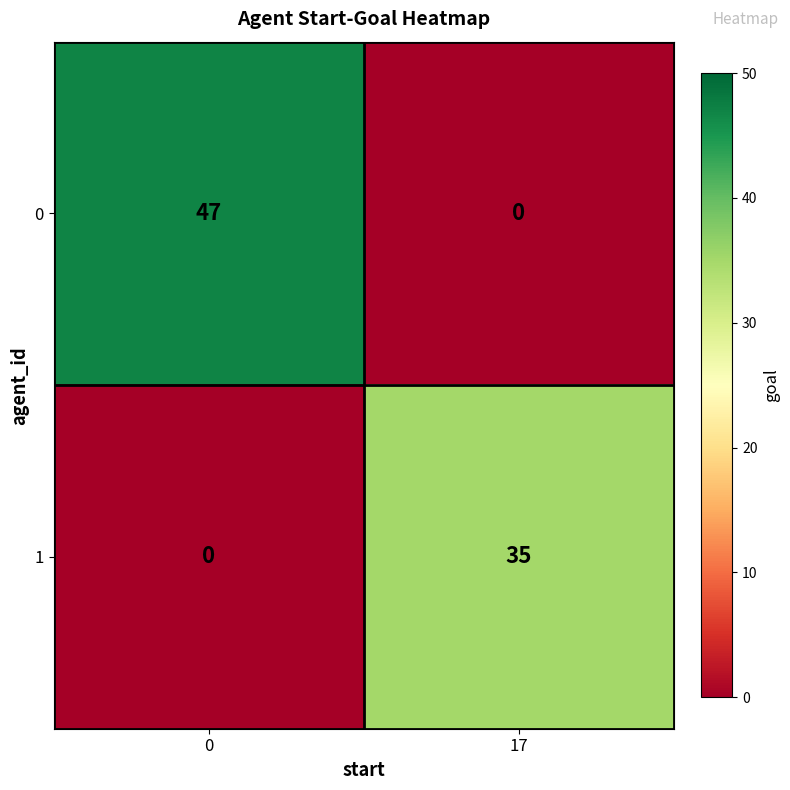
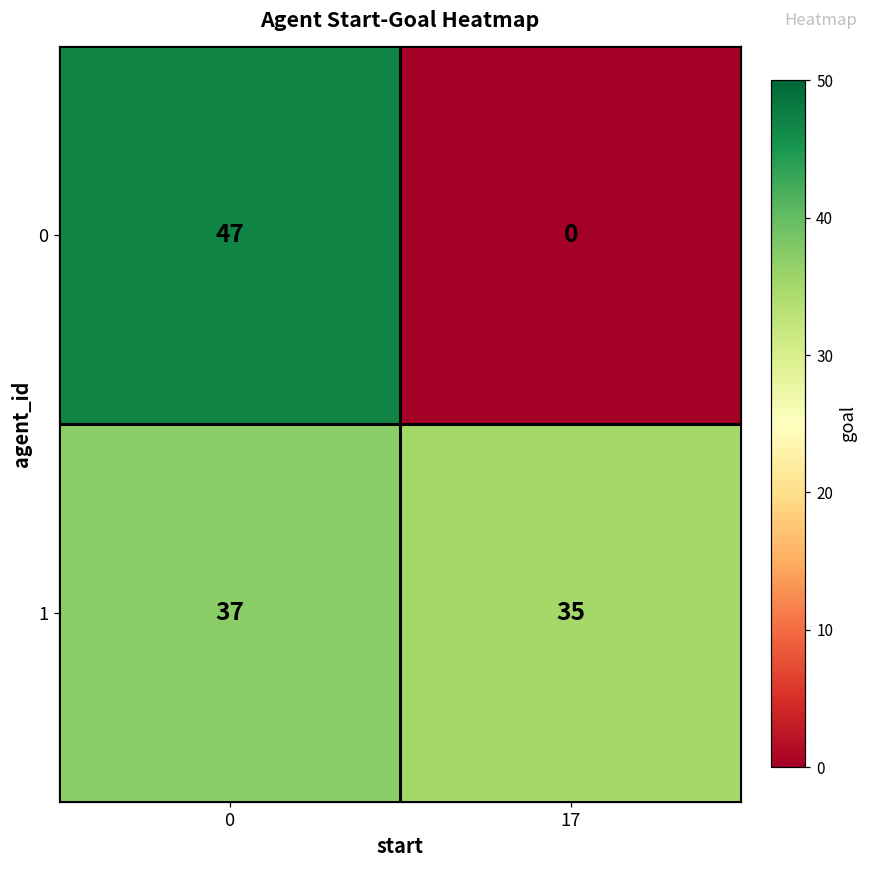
  {
    "0": {
      "0": 47,
      "17": 0
    },
    "1": {
-     "0": 0,
+     "0": 37,
      "17": 35
    }
  }
